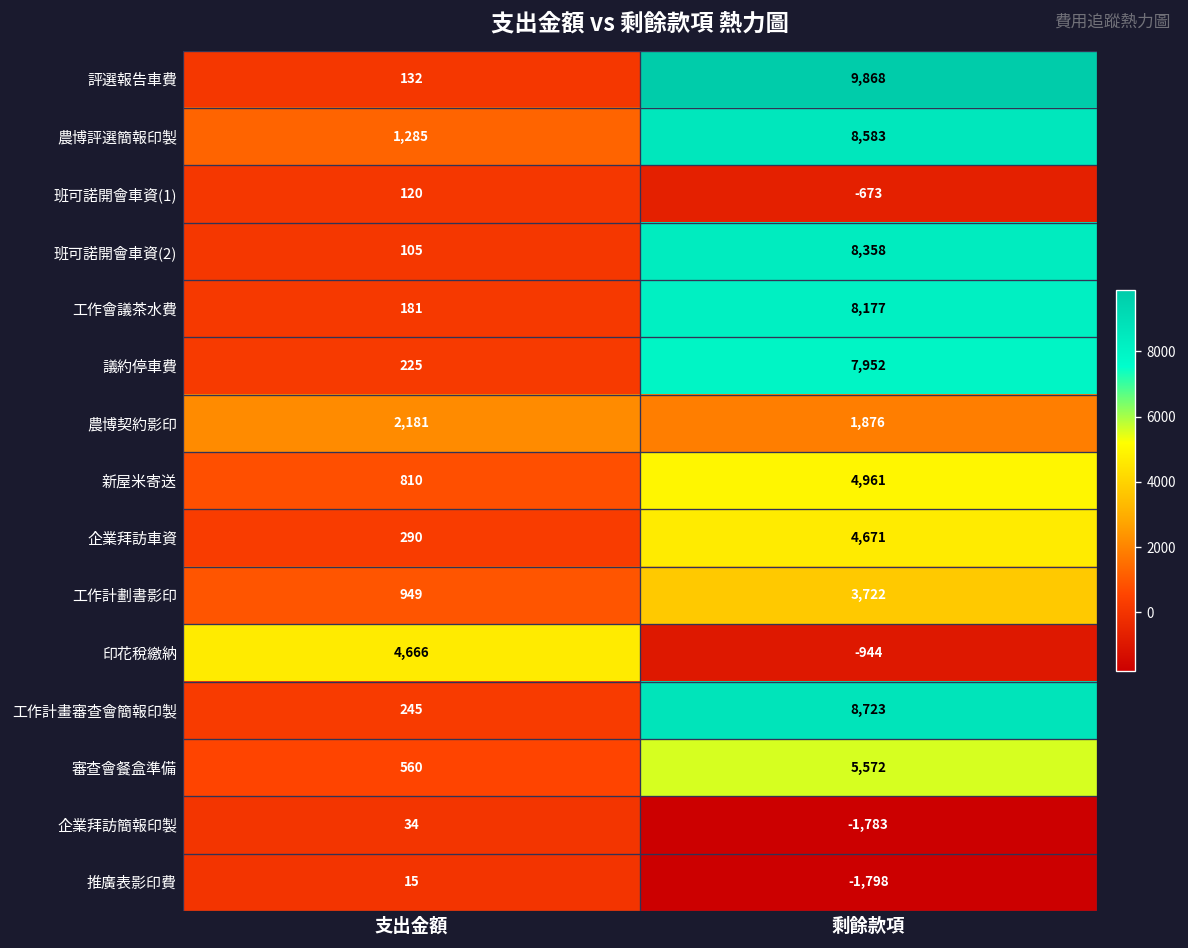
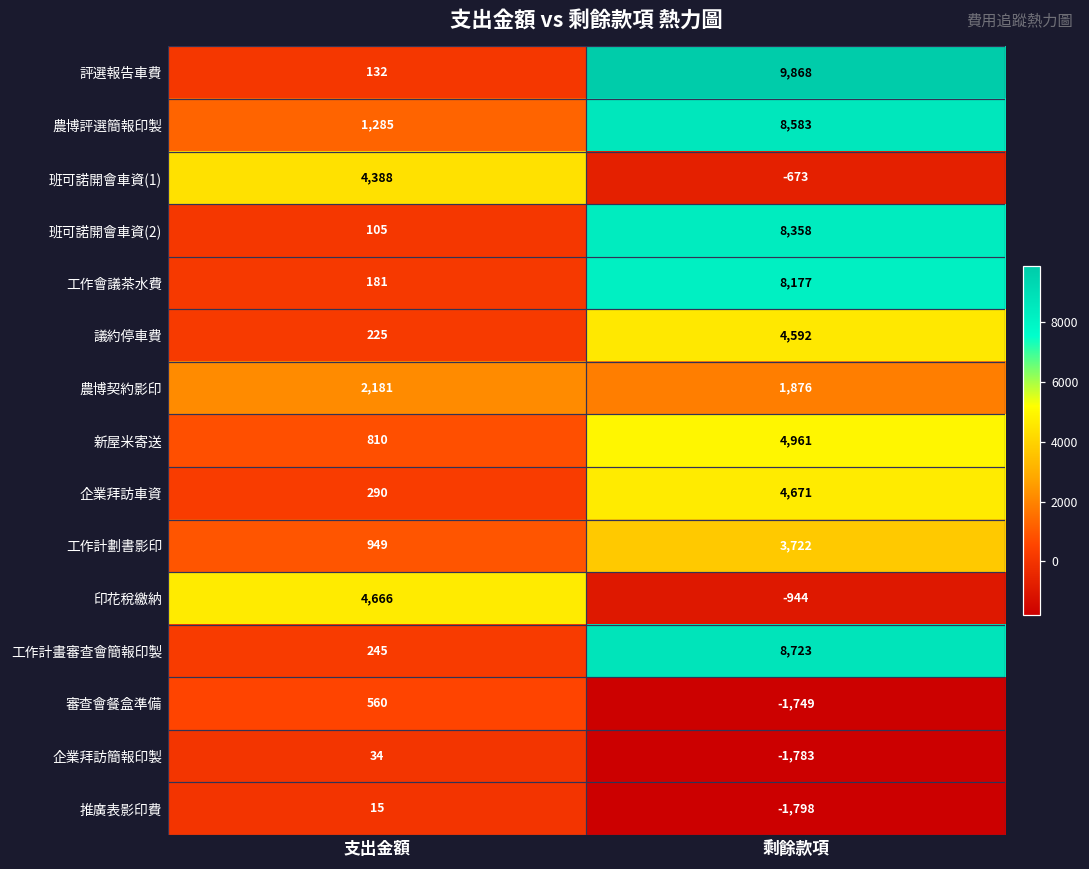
  {
    "評選報告車費": {
      "支出金額": "132",
      "剩餘款項": "9,868"
    },
    "農博評選簡報印製": {
      "支出金額": "1,285",
      "剩餘款項": "8,583"
    },
    "班可諾開會車資(1)": {
-     "支出金額": "120",
+     "支出金額": "4,388",
      "剩餘款項": "-673"
    },
    "班可諾開會車資(2)": {
      "支出金額": "105",
      "剩餘款項": "8,358"
    },
    "工作會議茶水費": {
      "支出金額": "181",
      "剩餘款項": "8,177"
    },
    "議約停車費": {
      "支出金額": "225",
-     "剩餘款項": "7,952"
+     "剩餘款項": "4,592"
    },
    "農博契約影印": {
      "支出金額": "2,181",
      "剩餘款項": "1,876"
    },
    "新屋米寄送": {
      "支出金額": "810",
      "剩餘款項": "4,961"
    },
    "企業拜訪車資": {
      "支出金額": "290",
      "剩餘款項": "4,671"
    },
    "工作計劃書影印": {
      "支出金額": "949",
      "剩餘款項": "3,722"
    },
    "印花稅繳納": {
      "支出金額": "4,666",
      "剩餘款項": "-944"
    },
    "工作計畫審查會簡報印製": {
      "支出金額": "245",
      "剩餘款項": "8,723"
    },
    "審查會餐盒準備": {
      "支出金額": "560",
-     "剩餘款項": "5,572"
+     "剩餘款項": "-1,749"
    },
    "企業拜訪簡報印製": {
      "支出金額": "34",
      "剩餘款項": "-1,783"
    },
    "推廣表影印費": {
      "支出金額": "15",
      "剩餘款項": "-1,798"
    }
  }
